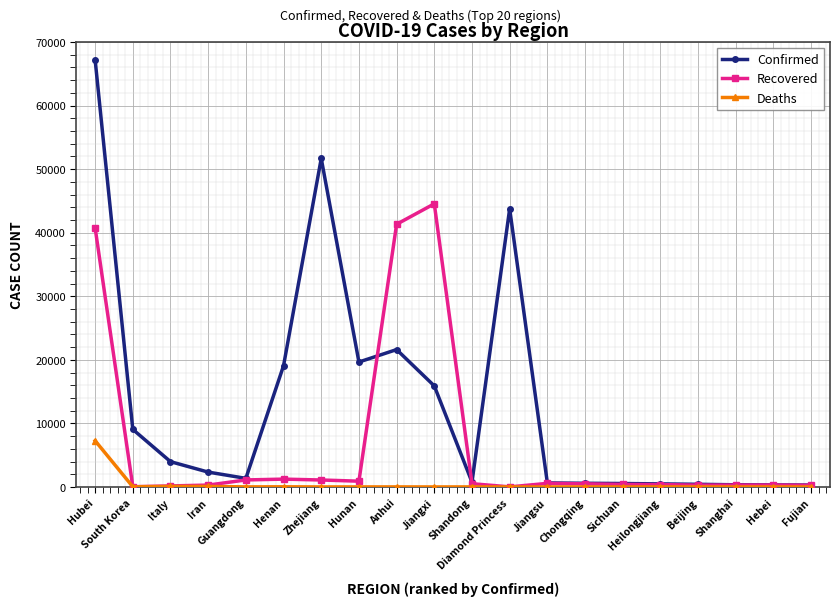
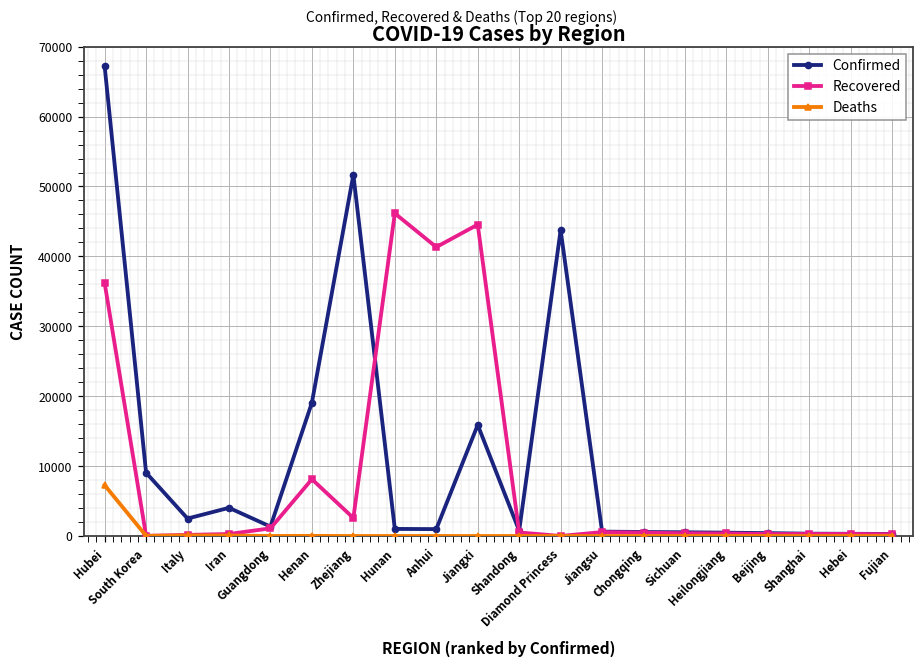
  {
    "Confirmed": {
      "Hubei": 67000,
      "South Korea": 9000,
-     "Italy": 4000,
-     "Iran": 2000,
+     "Italy": 3000,
+     "Iran": 4000,
      "Henan": 19000,
      "Zhejiang": 52000,
-     "Hunan": 20000,
-     "Anhui": 22000,
+     "Hunan": 1000,
+     "Anhui": 1000,
      "Jiangxi": 16000,
      "Diamond Princess": 44000
    },
    "Recovered": {
-     "Hubei": 41000,
-     "Henan": 1000,
-     "Zhejiang": 1000,
-     "Hunan": 1000,
+     "Hubei": 36000,
+     "Henan": 8000,
+     "Zhejiang": 3000,
+     "Hunan": 46000,
      "Anhui": 41000,
      "Jiangxi": 45000
    },
    "Deaths": {
      "Hubei": 7000,
      "Guangdong": 0,
      "Henan": 0,
      "Zhejiang": 0,
      "Hunan": 0,
      "Anhui": 0,
      "Jiangxi": 0,
      "Shandong": 0,
      "Jiangsu": 0,
      "Chongqing": 0
    }
  }
